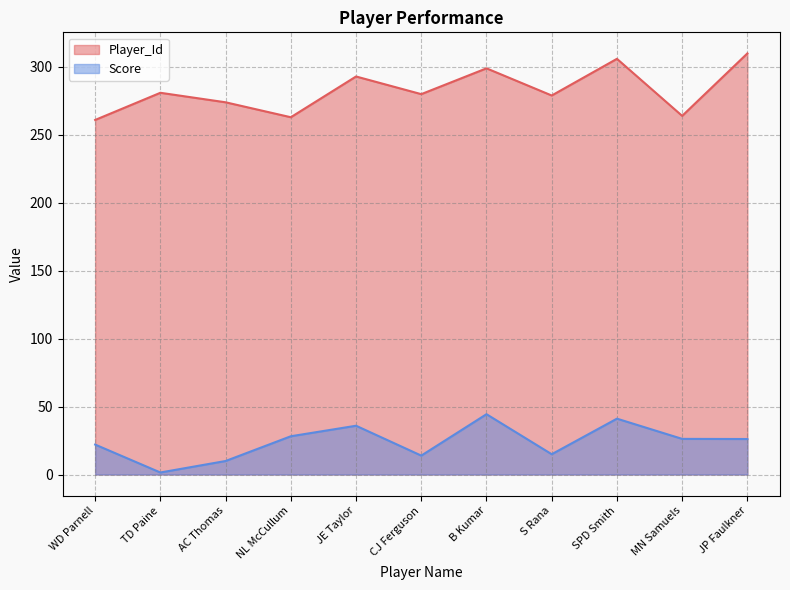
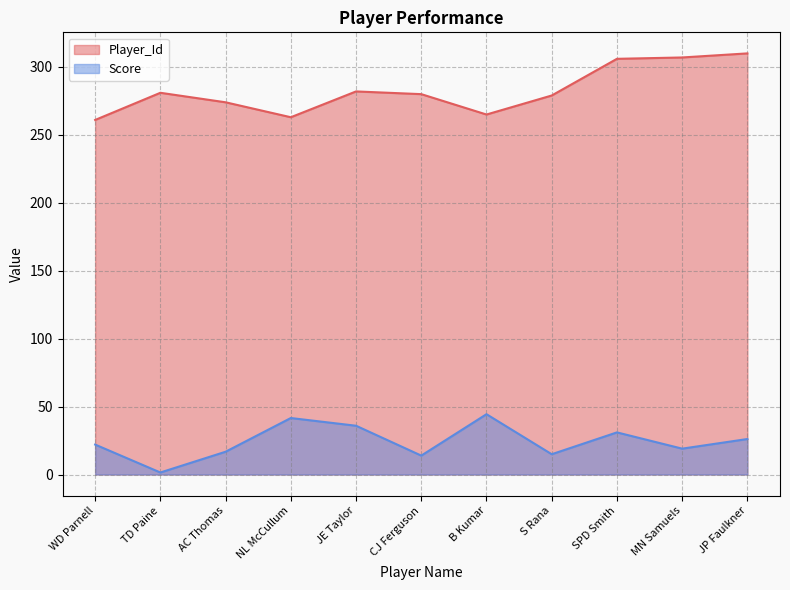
  {
    "Player_Id": {
      "WD Parnell": 261,
      "TD Paine": 281,
      "AC Thomas": 274,
      "NL McCullum": 263,
-     "JE Taylor": 293,
+     "JE Taylor": 282,
      "CJ Ferguson": 280,
-     "B Kumar": 299,
+     "B Kumar": 265,
      "S Rana": 279,
      "SPD Smith": 306,
-     "MN Samuels": 264,
+     "MN Samuels": 307,
      "JP Faulkner": 310
    },
    "Score": {
      "WD Parnell": 22,
      "TD Paine": 1,
-     "AC Thomas": 10,
-     "NL McCullum": 28,
+     "AC Thomas": 17,
+     "NL McCullum": 42,
      "JE Taylor": 36,
      "CJ Ferguson": 14,
      "B Kumar": 44,
      "S Rana": 15,
-     "SPD Smith": 41,
-     "MN Samuels": 26,
+     "SPD Smith": 31,
+     "MN Samuels": 19,
      "JP Faulkner": 26
    }
  }
